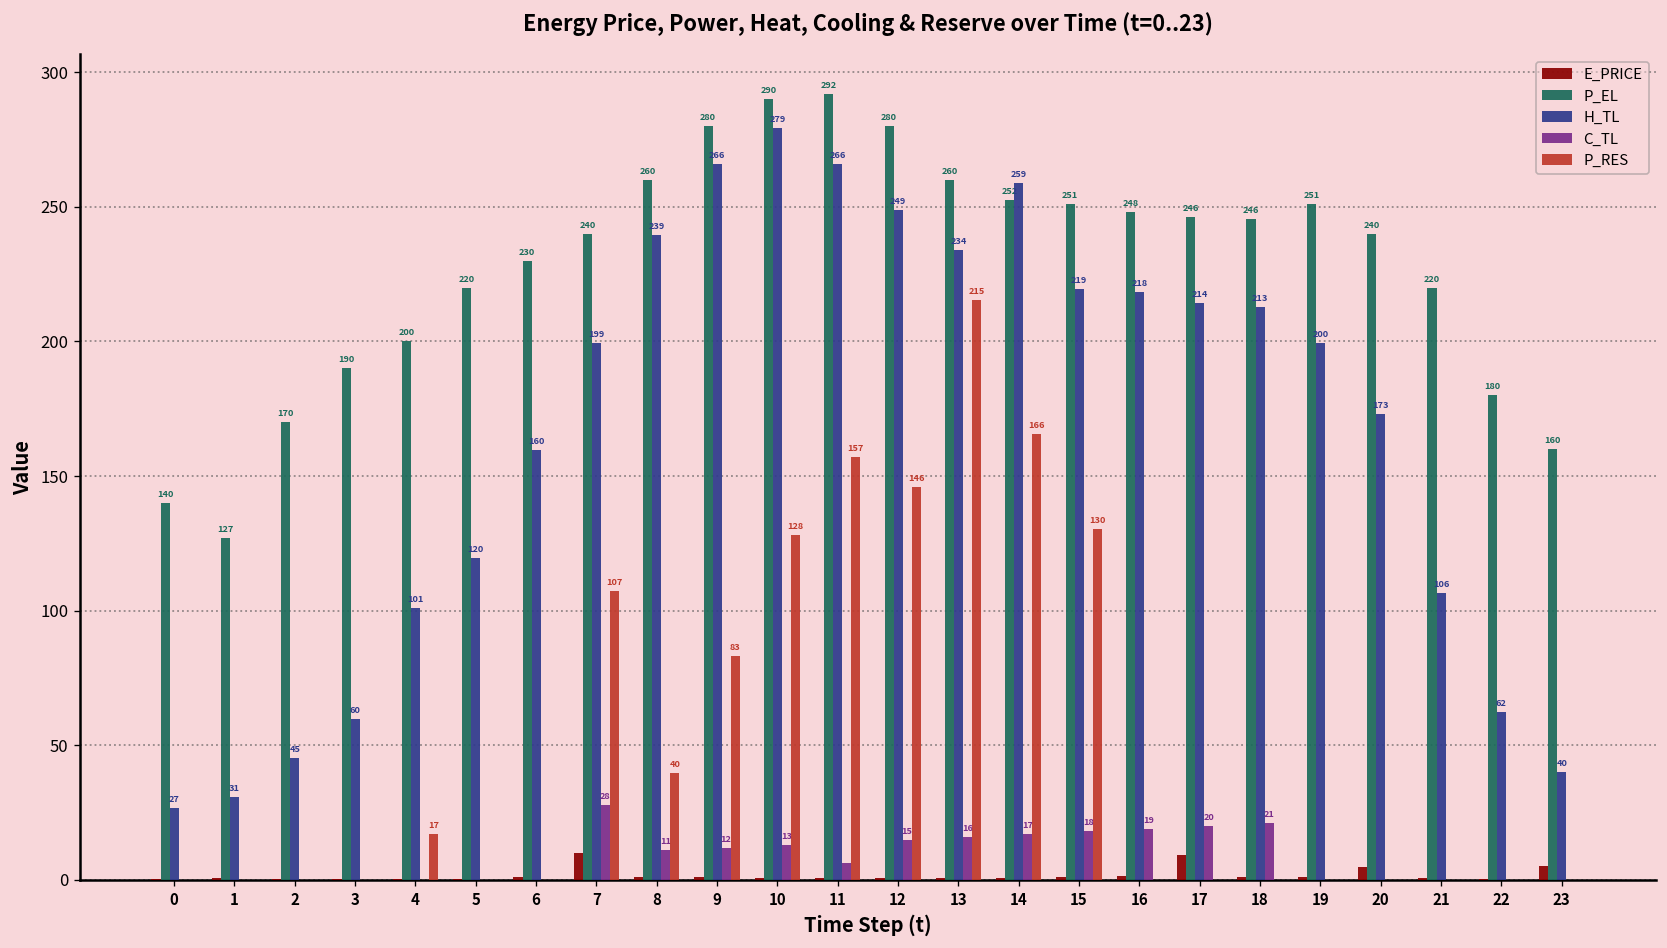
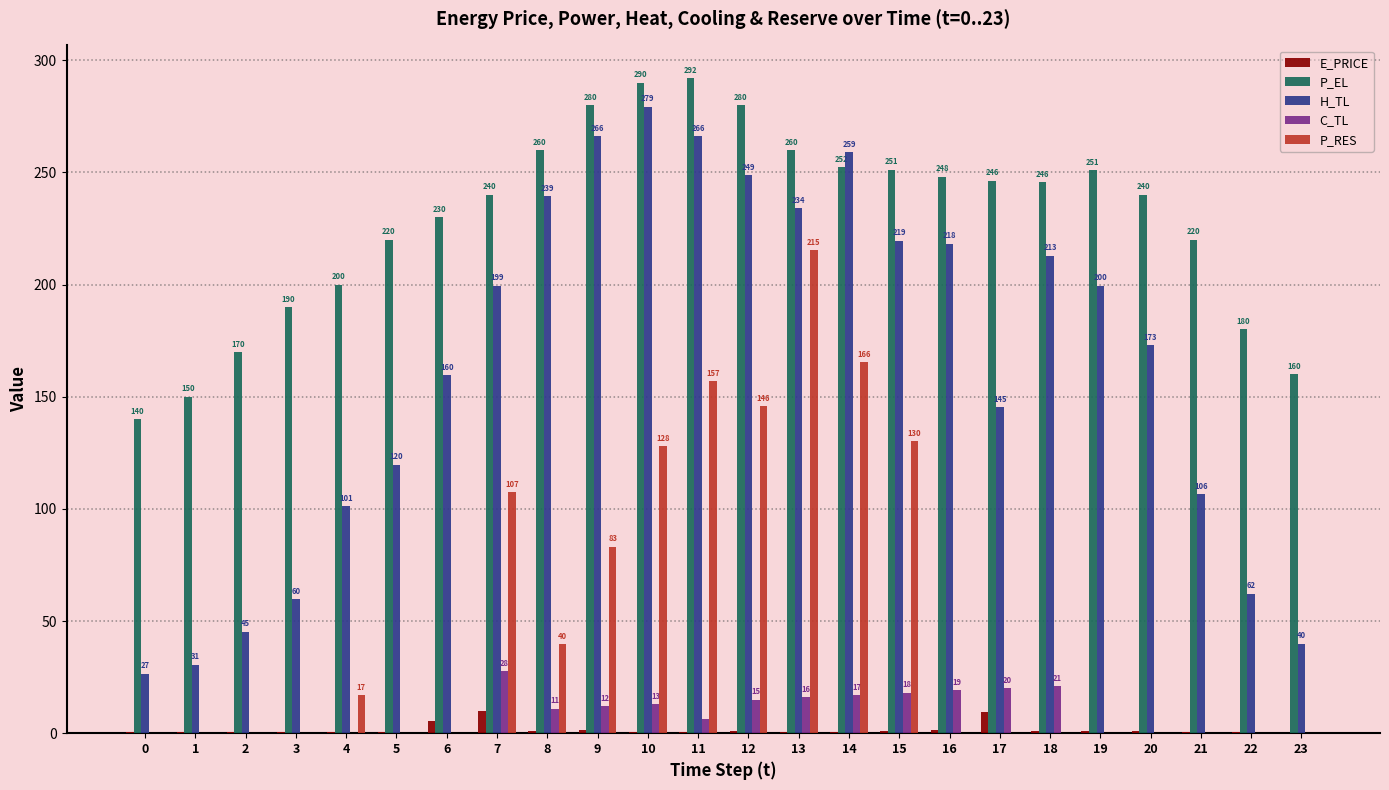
  {
    "E_PRICE": {
-     "6": 1,
+     "6": 5,
      "7": 10,
      "9": 1,
      "16": 1,
      "17": 9,
      "18": 1,
-     "20": 5,
-     "23": 5
+     "20": 1,
+     "23": 0
    },
    "P_EL": {
      "0": 140,
-     "1": 127,
+     "1": 150,
      "2": 170,
      "3": 190,
      "4": 200,
      "5": 220,
      "6": 230,
      "7": 240,
      "8": 260,
      "9": 280,
      "10": 290,
      "11": 292,
      "12": 280,
      "13": 260,
      "14": 252,
      "15": 251,
      "16": 248,
      "17": 246,
      "18": 246,
      "19": 251,
      "20": 240,
      "21": 220,
      "22": 180,
      "23": 160
    },
    "H_TL": {
      "0": 27,
      "1": 31,
      "2": 45,
      "3": 60,
      "4": 101,
      "5": 120,
      "6": 160,
      "7": 199,
      "8": 239,
      "9": 266,
      "10": 279,
      "11": 266,
      "12": 249,
      "13": 234,
      "14": 259,
      "15": 219,
      "16": 218,
-     "17": 214,
+     "17": 145,
      "18": 213,
      "19": 200,
      "20": 173,
      "21": 106,
      "22": 62,
      "23": 40
    },
    "C_TL": {
      "7": 28,
      "8": 11,
      "9": 12,
      "10": 13,
      "12": 15,
      "13": 16,
      "14": 17,
      "15": 18,
      "16": 19,
      "17": 20,
      "18": 21
    },
    "P_RES": {
      "4": 17,
      "7": 107,
      "8": 40,
      "9": 83,
      "10": 128,
      "11": 157,
      "12": 146,
      "13": 215,
      "14": 166,
      "15": 130
    }
  }
